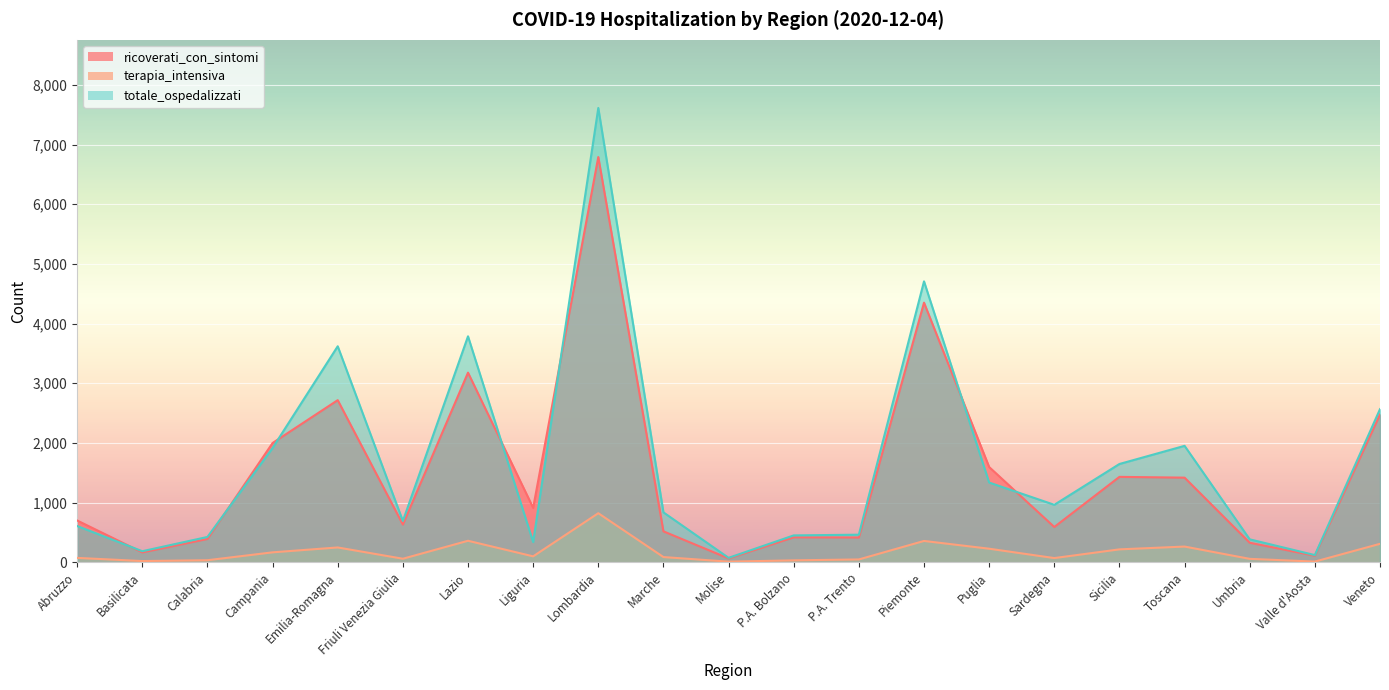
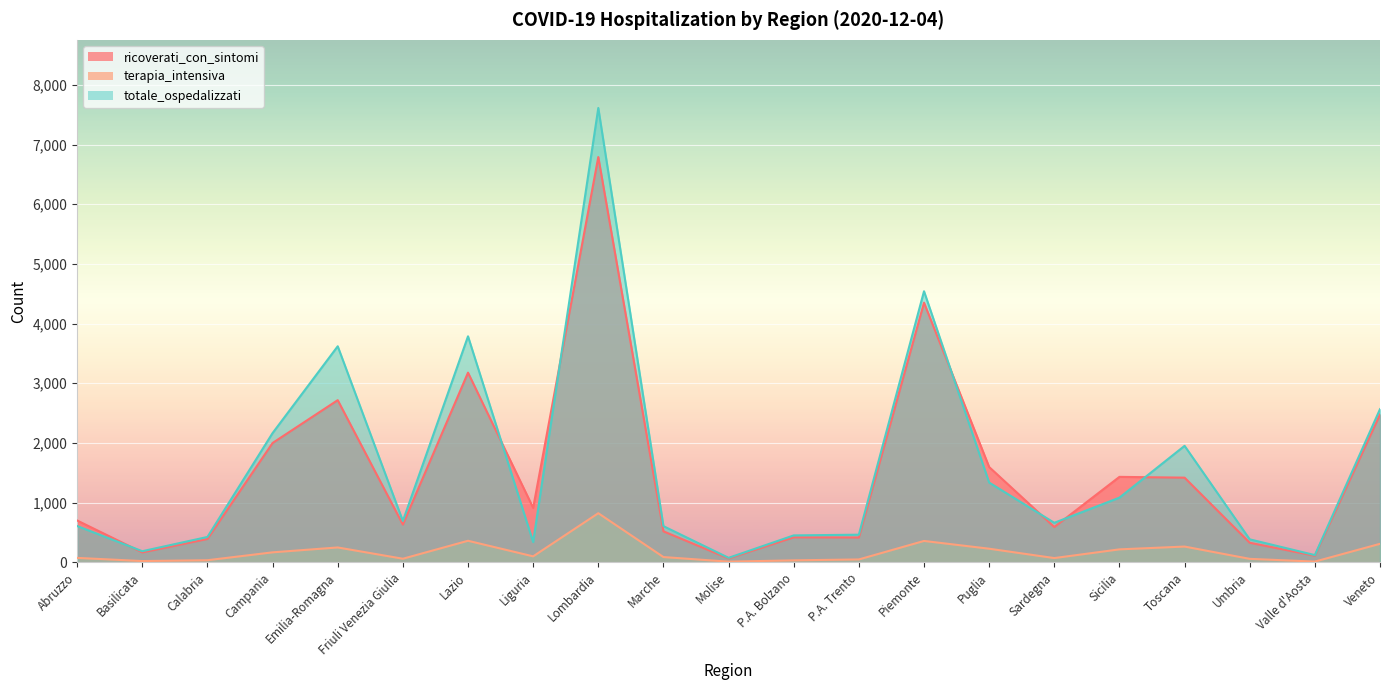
  {
    "totale_ospedalizzati": {
      "Abruzzo": "600",
-     "Campania": "1,900",
+     "Campania": "2,200",
      "Emilia-Romagna": "3,600",
      "Friuli Venezia Giulia": "700",
      "Lazio": "3,800",
      "Liguria": "300",
      "Lombardia": "7,600",
-     "Marche": "800",
+     "Marche": "600",
      "P.A. Trento": "500",
-     "Piemonte": "4,700",
+     "Piemonte": "4,500",
      "Puglia": "1,300",
-     "Sardegna": "1,000",
-     "Sicilia": "1,600",
+     "Sardegna": "700",
+     "Sicilia": "1,100",
      "Toscana": "2,000",
      "Umbria": "400",
      "Veneto": "2,600"
    }
  }
